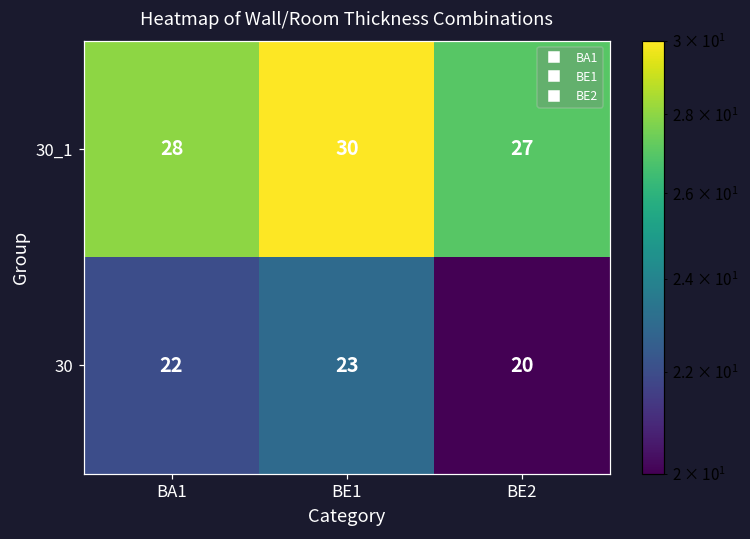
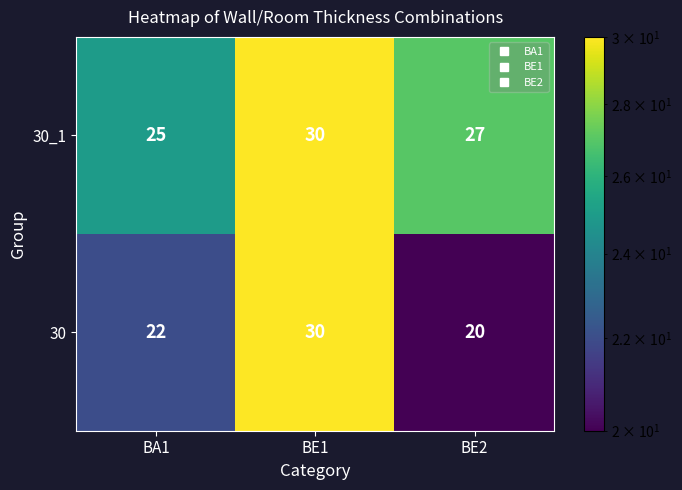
  {
    "30_1": {
-     "BA1": 28,
+     "BA1": 25,
      "BE1": 30,
      "BE2": 27
    },
    "30": {
      "BA1": 22,
-     "BE1": 23,
+     "BE1": 30,
      "BE2": 20
    }
  }
